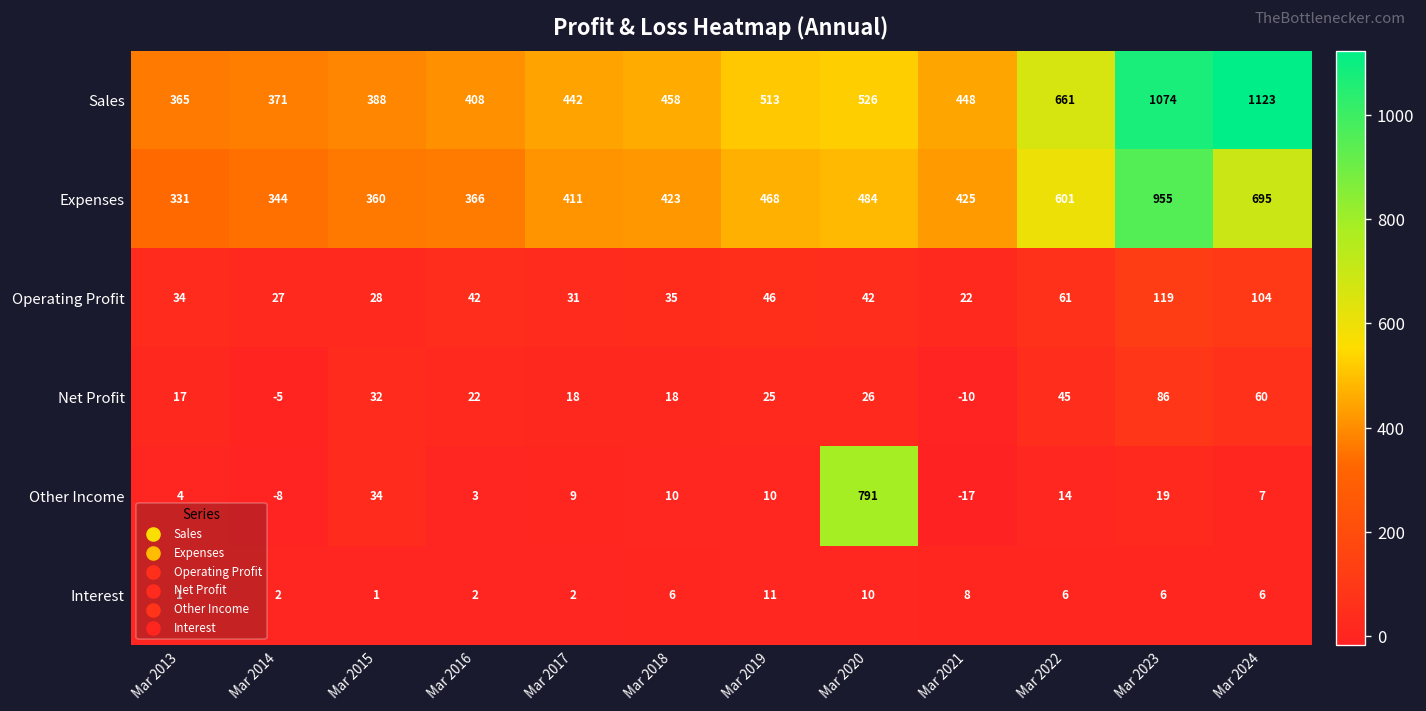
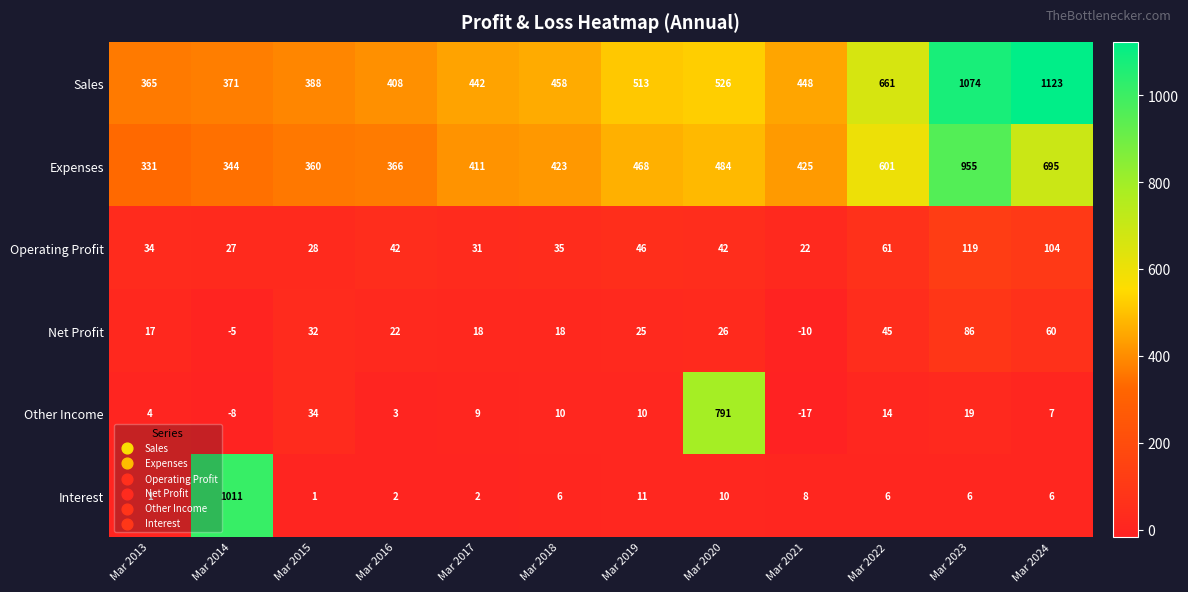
  {
    "Sales": {
      "Mar 2013": 365,
      "Mar 2014": 371,
      "Mar 2015": 388,
      "Mar 2016": 408,
      "Mar 2017": 442,
      "Mar 2018": 458,
      "Mar 2019": 513,
      "Mar 2020": 526,
      "Mar 2021": 448,
      "Mar 2022": 661,
      "Mar 2023": 1074,
      "Mar 2024": 1123
    },
    "Expenses": {
      "Mar 2013": 331,
      "Mar 2014": 344,
      "Mar 2015": 360,
      "Mar 2016": 366,
      "Mar 2017": 411,
      "Mar 2018": 423,
      "Mar 2019": 468,
      "Mar 2020": 484,
      "Mar 2021": 425,
      "Mar 2022": 601,
      "Mar 2023": 955,
      "Mar 2024": 695
    },
    "Operating Profit": {
      "Mar 2013": 34,
      "Mar 2014": 27,
      "Mar 2015": 28,
      "Mar 2016": 42,
      "Mar 2017": 31,
      "Mar 2018": 35,
      "Mar 2019": 46,
      "Mar 2020": 42,
      "Mar 2021": 22,
      "Mar 2022": 61,
      "Mar 2023": 119,
      "Mar 2024": 104
    },
    "Net Profit": {
      "Mar 2013": 17,
      "Mar 2014": -5,
      "Mar 2015": 32,
      "Mar 2016": 22,
      "Mar 2017": 18,
      "Mar 2018": 18,
      "Mar 2019": 25,
      "Mar 2020": 26,
      "Mar 2021": -10,
      "Mar 2022": 45,
      "Mar 2023": 86,
      "Mar 2024": 60
    },
    "Other Income": {
      "Mar 2013": 4,
      "Mar 2014": -8,
      "Mar 2015": 34,
      "Mar 2016": 3,
      "Mar 2017": 9,
      "Mar 2018": 10,
      "Mar 2019": 10,
      "Mar 2020": 791,
      "Mar 2021": -17,
      "Mar 2022": 14,
      "Mar 2023": 19,
      "Mar 2024": 7
    },
    "Interest": {
-     "Mar 2014": 2,
+     "Mar 2014": 1011,
      "Mar 2015": 1,
      "Mar 2016": 2,
      "Mar 2017": 2,
      "Mar 2018": 6,
      "Mar 2019": 11,
      "Mar 2020": 10,
      "Mar 2021": 8,
      "Mar 2022": 6,
      "Mar 2023": 6,
      "Mar 2024": 6
    }
  }
